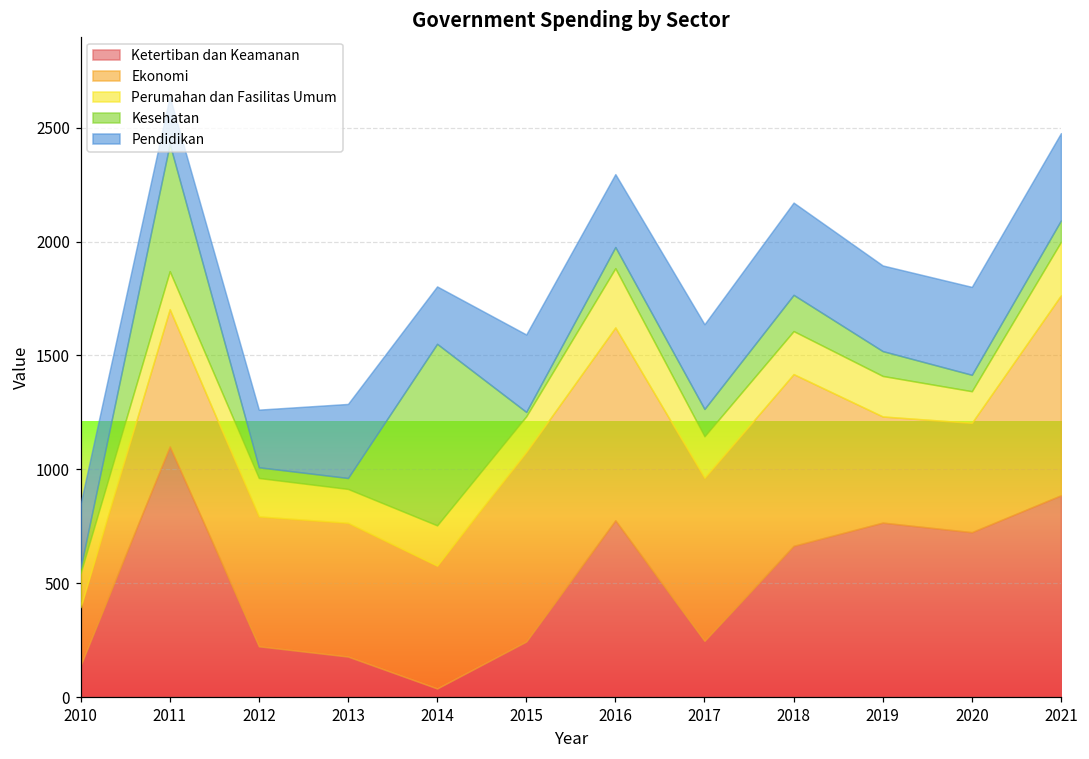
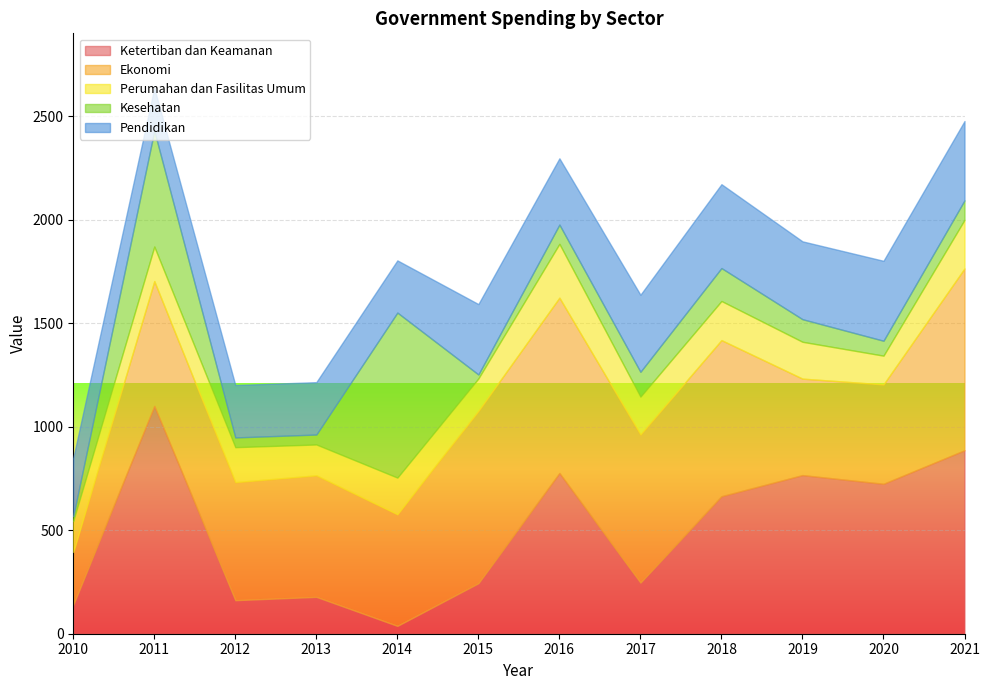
  {
    "Ketertiban dan Keamanan": {
      "2010": 140,
      "2011": 1100,
-     "2012": 220,
+     "2012": 160,
      "2013": 180,
      "2014": 40,
      "2015": 240,
      "2016": 780,
      "2017": 250,
      "2018": 660,
      "2019": 770,
      "2020": 720,
      "2021": 890
    },
    "Kesehatan": {
      "2010": 20,
      "2012": 50,
      "2013": 50,
      "2014": 800,
      "2015": 20,
      "2016": 90,
      "2017": 120,
      "2018": 160,
      "2019": 110,
      "2020": 70,
      "2021": 90
    },
    "Pendidikan": {
      "2010": 280,
      "2012": 250,
-     "2013": 330,
+     "2013": 250,
      "2014": 250,
      "2015": 340,
      "2016": 320,
      "2017": 370,
      "2018": 410,
      "2019": 380,
      "2020": 390,
      "2021": 380
    }
  }
